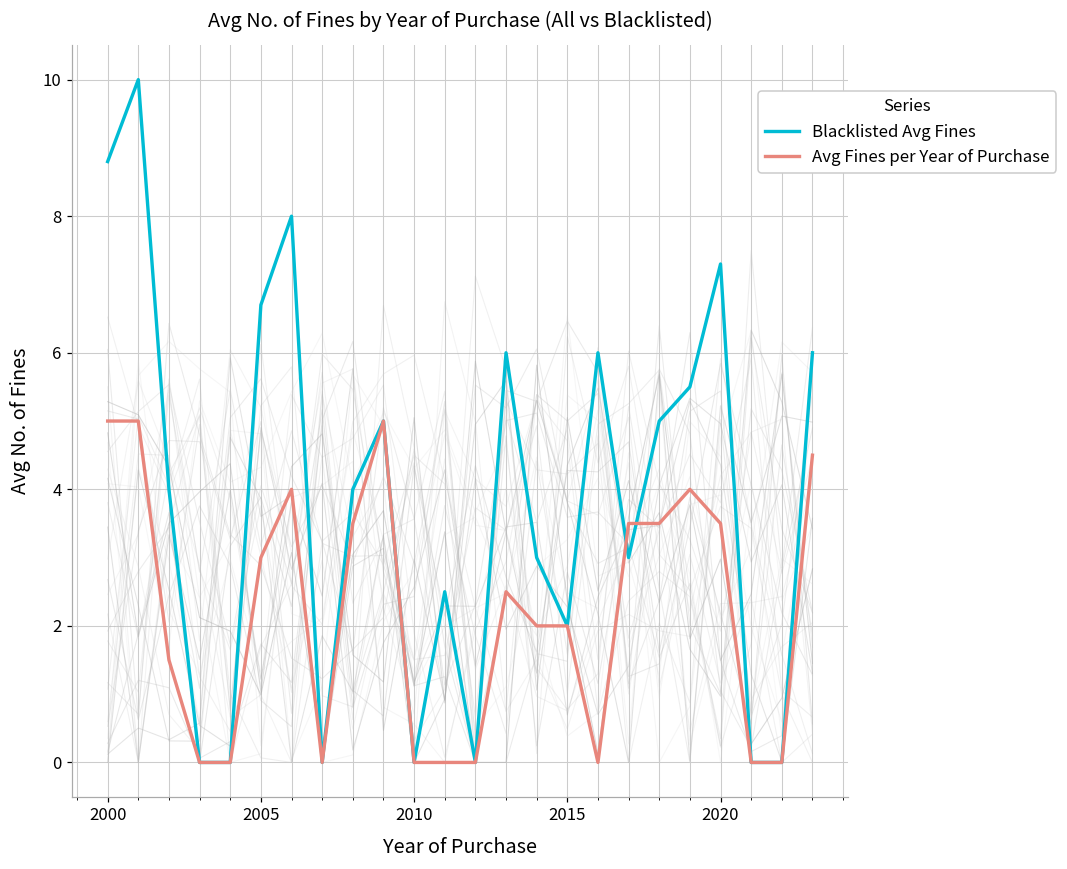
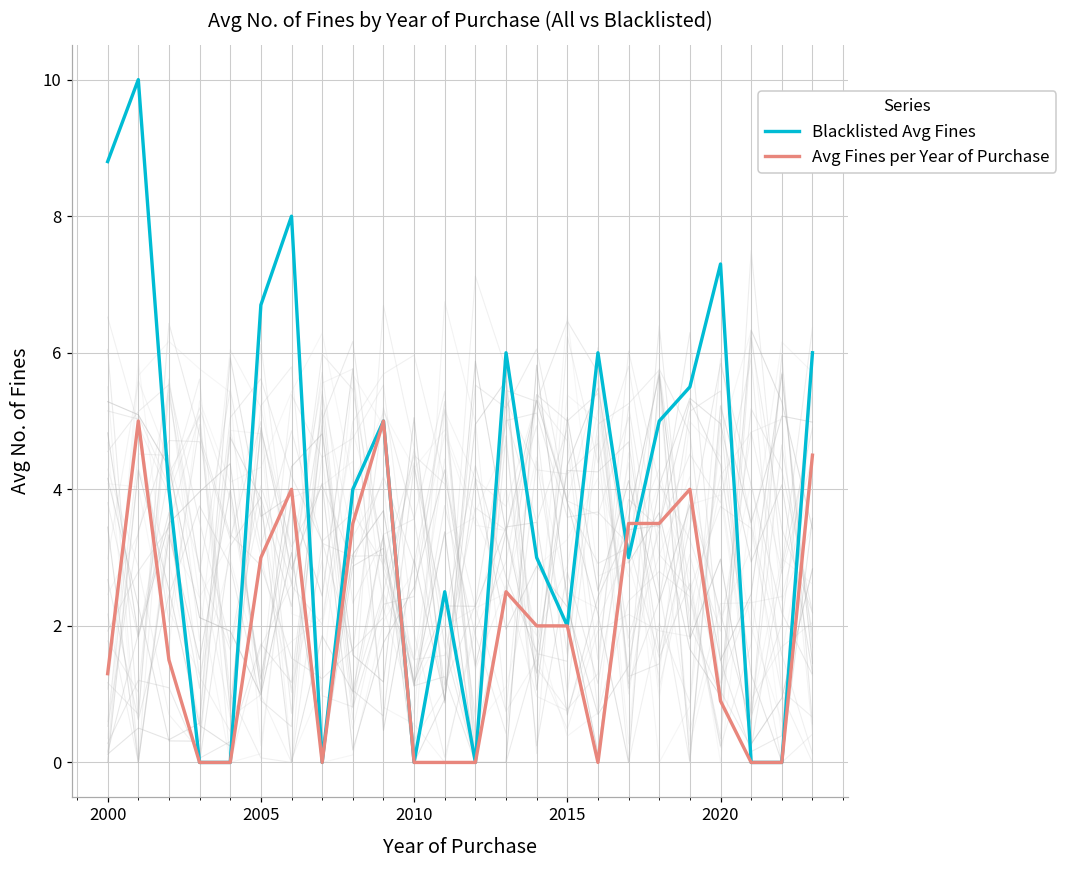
  {
    "Blacklisted Avg Fines": {
      "2000": 8.8,
      "2005": 6.7,
      "2020": 7.3
    },
    "Avg Fines per Year of Purchase": {
-     "2000": 5.0,
-     "2020": 3.5
+     "2000": 1.3,
+     "2020": 0.9
    }
  }
